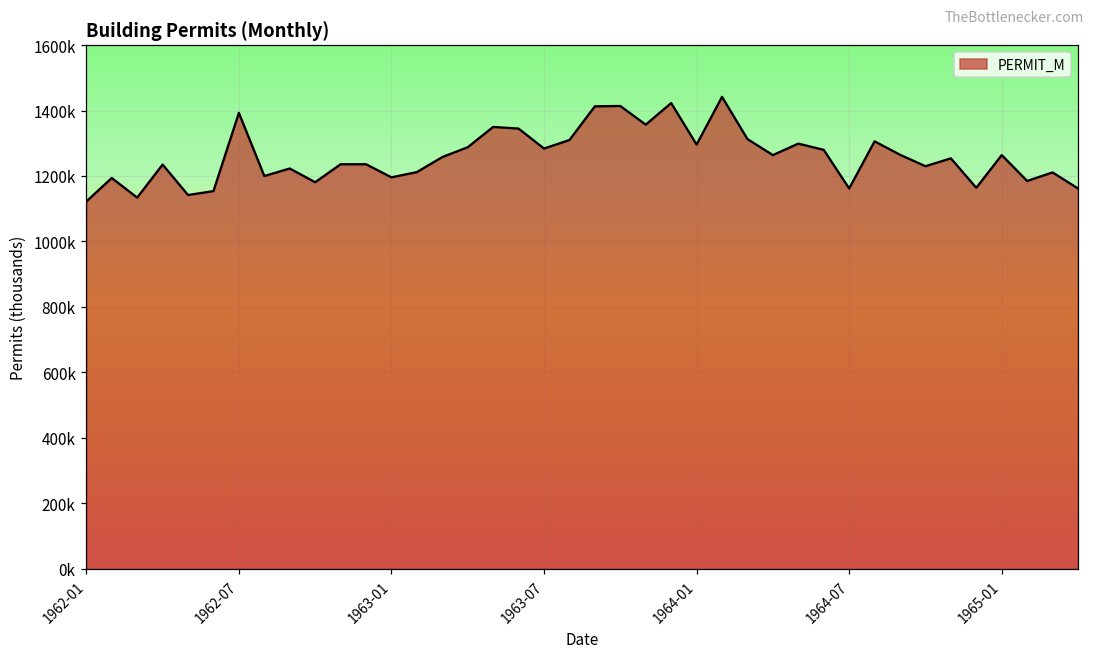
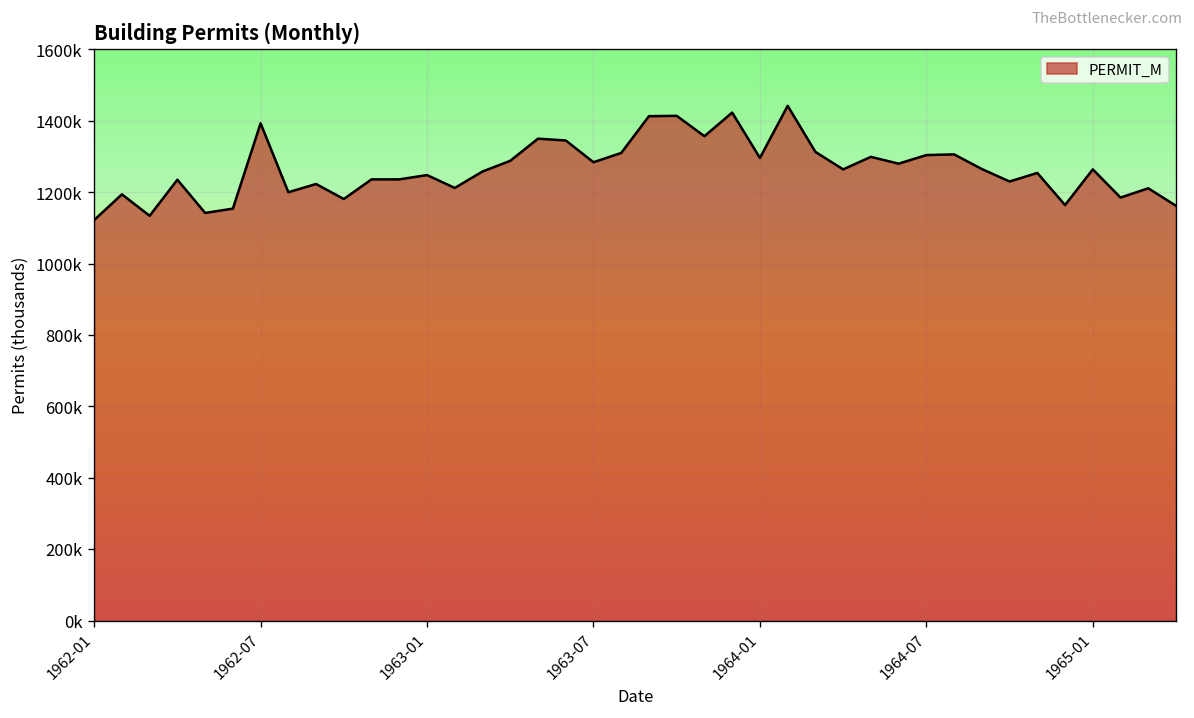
  {
    "1962-01": 1120000,
    "1962-07": 1390000,
-   "1963-01": 1200000,
+   "1963-01": 1250000,
    "1963-07": 1280000,
    "1964-01": 1300000,
-   "1964-07": 1160000,
+   "1964-07": 1300000,
    "1965-01": 1260000
  }
